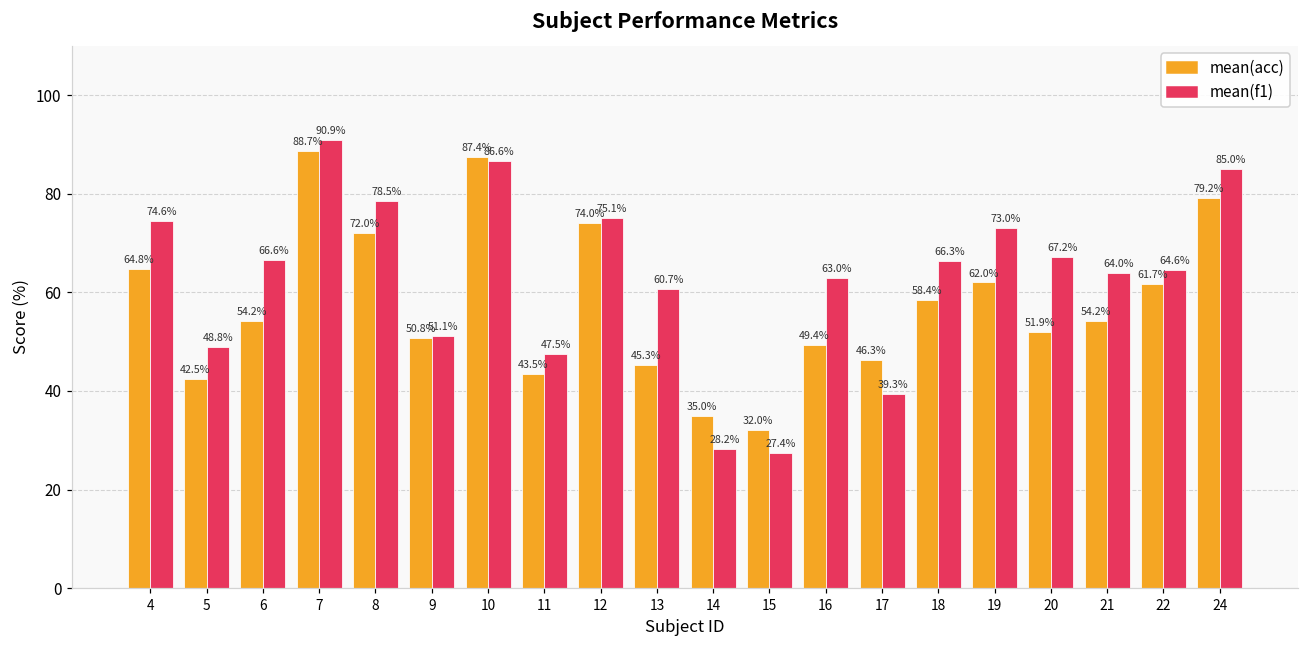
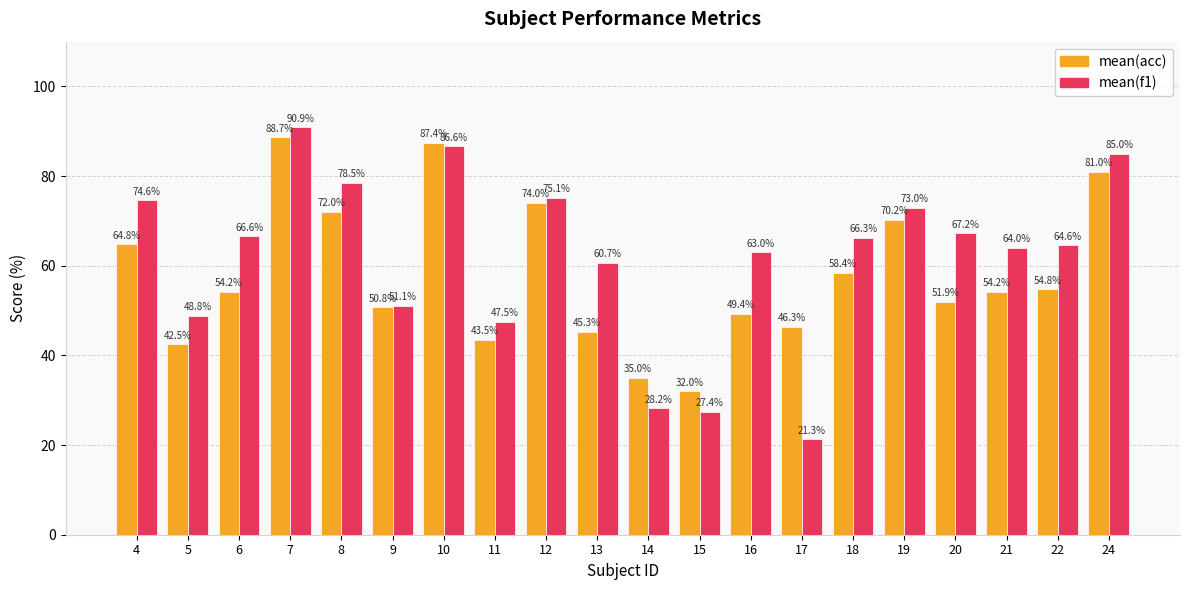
  {
    "mean(acc)": {
      "4": "64.8%",
      "5": "42.5%",
      "6": "54.2%",
      "7": "88.7%",
      "8": "72.0%",
      "11": "43.5%",
      "12": "74.0%",
      "13": "45.3%",
      "14": "35.0%",
      "15": "32.0%",
      "16": "49.4%",
      "17": "46.3%",
      "18": "58.4%",
-     "19": "62.0%",
+     "19": "70.2%",
      "20": "51.9%",
      "21": "54.2%",
-     "22": "61.7%",
-     "24": "79.2%"
+     "22": "54.8%",
+     "24": "81.0%"
    },
    "mean(f1)": {
      "4": "74.6%",
      "5": "48.8%",
      "6": "66.6%",
      "7": "90.9%",
      "8": "78.5%",
      "11": "47.5%",
      "12": "75.1%",
      "13": "60.7%",
      "14": "28.2%",
      "15": "27.4%",
      "16": "63.0%",
-     "17": "39.3%",
+     "17": "21.3%",
      "18": "66.3%",
      "19": "73.0%",
      "20": "67.2%",
      "21": "64.0%",
      "22": "64.6%",
      "24": "85.0%"
    }
  }
